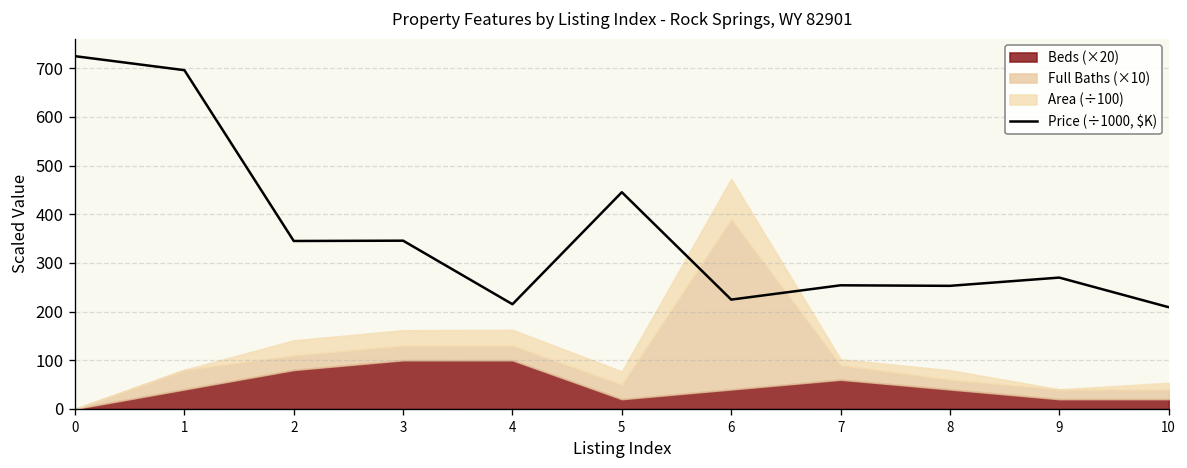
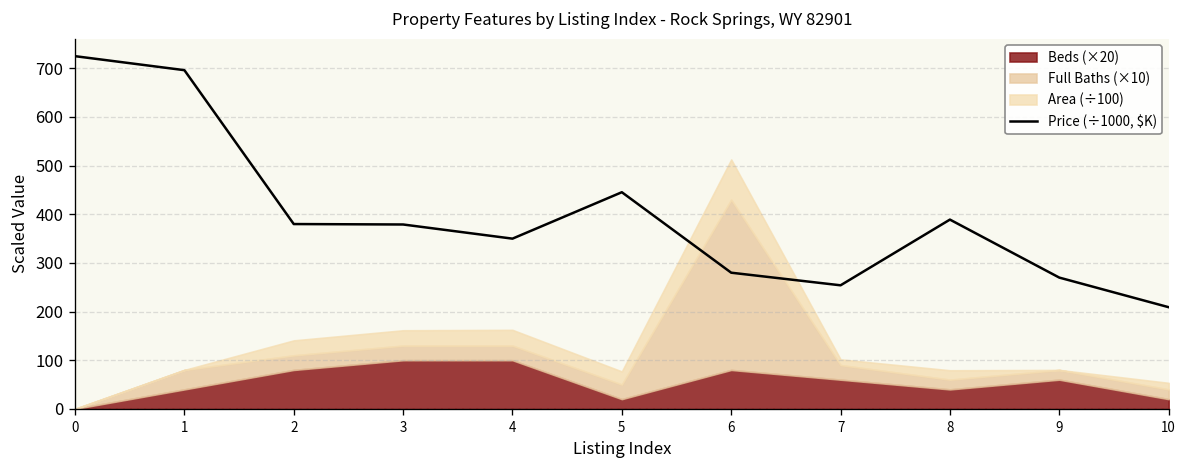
  {
    "Price (÷1000, $K)": {
      "0": 730,
      "1": 700,
-     "2": 350,
-     "3": 350,
-     "4": 220,
+     "2": 380,
+     "3": 380,
+     "4": 350,
      "5": 450,
-     "6": 220,
+     "6": 280,
      "7": 250,
-     "8": 250,
+     "8": 390,
      "9": 270,
      "10": 210
    },
    "Beds (×20)": {
      "1": 40,
      "2": 80,
      "3": 100,
      "4": 100,
      "5": 20,
-     "6": 40,
+     "6": 80,
      "7": 60,
      "8": 40,
-     "9": 20,
+     "9": 60,
      "10": 20
    }
  }
